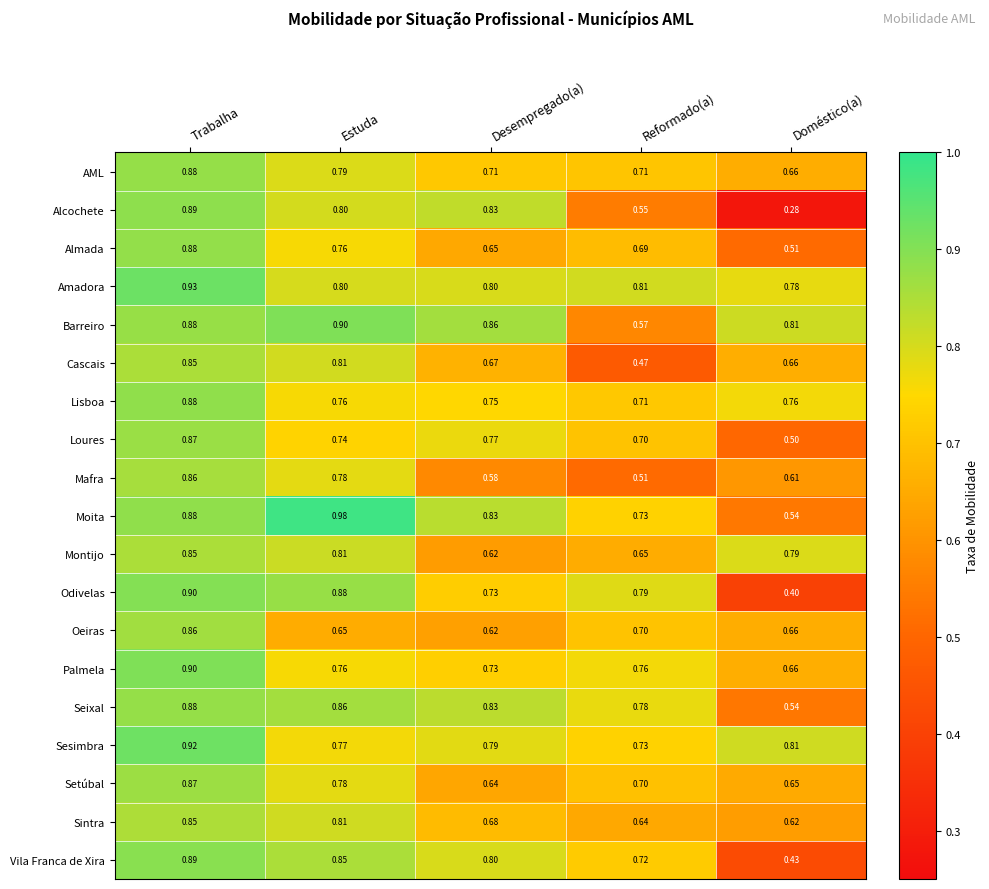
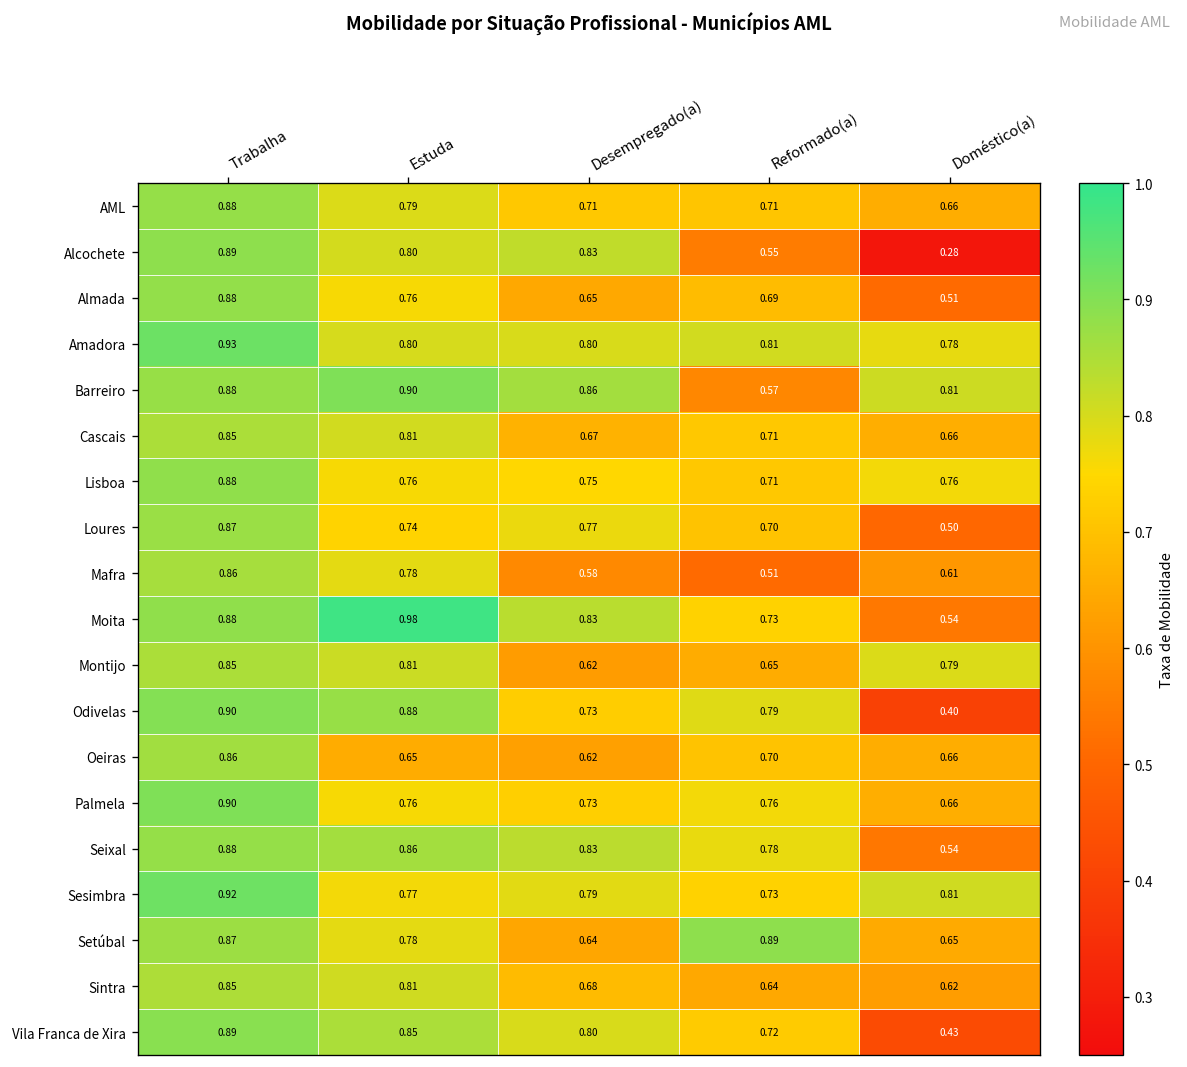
  {
    "AML": {
      "Trabalha": 0.88,
      "Estuda": 0.79,
      "Desempregado(a)": 0.71,
      "Reformado(a)": 0.71,
      "Doméstico(a)": 0.66
    },
    "Alcochete": {
      "Trabalha": 0.89,
      "Estuda": 0.80,
      "Desempregado(a)": 0.83,
      "Reformado(a)": 0.55,
      "Doméstico(a)": 0.28
    },
    "Almada": {
      "Trabalha": 0.88,
      "Estuda": 0.76,
      "Desempregado(a)": 0.65,
      "Reformado(a)": 0.69,
      "Doméstico(a)": 0.51
    },
    "Amadora": {
      "Trabalha": 0.93,
      "Estuda": 0.80,
      "Desempregado(a)": 0.80,
      "Reformado(a)": 0.81,
      "Doméstico(a)": 0.78
    },
    "Barreiro": {
      "Trabalha": 0.88,
      "Estuda": 0.90,
      "Desempregado(a)": 0.86,
      "Reformado(a)": 0.57,
      "Doméstico(a)": 0.81
    },
    "Cascais": {
      "Trabalha": 0.85,
      "Estuda": 0.81,
      "Desempregado(a)": 0.67,
-     "Reformado(a)": 0.47,
+     "Reformado(a)": 0.71,
      "Doméstico(a)": 0.66
    },
    "Lisboa": {
      "Trabalha": 0.88,
      "Estuda": 0.76,
      "Desempregado(a)": 0.75,
      "Reformado(a)": 0.71,
      "Doméstico(a)": 0.76
    },
    "Loures": {
      "Trabalha": 0.87,
      "Estuda": 0.74,
      "Desempregado(a)": 0.77,
      "Reformado(a)": 0.70,
      "Doméstico(a)": 0.50
    },
    "Mafra": {
      "Trabalha": 0.86,
      "Estuda": 0.78,
      "Desempregado(a)": 0.58,
      "Reformado(a)": 0.51,
      "Doméstico(a)": 0.61
    },
    "Moita": {
      "Trabalha": 0.88,
      "Estuda": 0.98,
      "Desempregado(a)": 0.83,
      "Reformado(a)": 0.73,
      "Doméstico(a)": 0.54
    },
    "Montijo": {
      "Trabalha": 0.85,
      "Estuda": 0.81,
      "Desempregado(a)": 0.62,
      "Reformado(a)": 0.65,
      "Doméstico(a)": 0.79
    },
    "Odivelas": {
      "Trabalha": 0.90,
      "Estuda": 0.88,
      "Desempregado(a)": 0.73,
      "Reformado(a)": 0.79,
      "Doméstico(a)": 0.40
    },
    "Oeiras": {
      "Trabalha": 0.86,
      "Estuda": 0.65,
      "Desempregado(a)": 0.62,
      "Reformado(a)": 0.70,
      "Doméstico(a)": 0.66
    },
    "Palmela": {
      "Trabalha": 0.90,
      "Estuda": 0.76,
      "Desempregado(a)": 0.73,
      "Reformado(a)": 0.76,
      "Doméstico(a)": 0.66
    },
    "Seixal": {
      "Trabalha": 0.88,
      "Estuda": 0.86,
      "Desempregado(a)": 0.83,
      "Reformado(a)": 0.78,
      "Doméstico(a)": 0.54
    },
    "Sesimbra": {
      "Trabalha": 0.92,
      "Estuda": 0.77,
      "Desempregado(a)": 0.79,
      "Reformado(a)": 0.73,
      "Doméstico(a)": 0.81
    },
    "Setúbal": {
      "Trabalha": 0.87,
      "Estuda": 0.78,
      "Desempregado(a)": 0.64,
-     "Reformado(a)": 0.70,
+     "Reformado(a)": 0.89,
      "Doméstico(a)": 0.65
    },
    "Sintra": {
      "Trabalha": 0.85,
      "Estuda": 0.81,
      "Desempregado(a)": 0.68,
      "Reformado(a)": 0.64,
      "Doméstico(a)": 0.62
    },
    "Vila Franca de Xira": {
      "Trabalha": 0.89,
      "Estuda": 0.85,
      "Desempregado(a)": 0.80,
      "Reformado(a)": 0.72,
      "Doméstico(a)": 0.43
    }
  }
